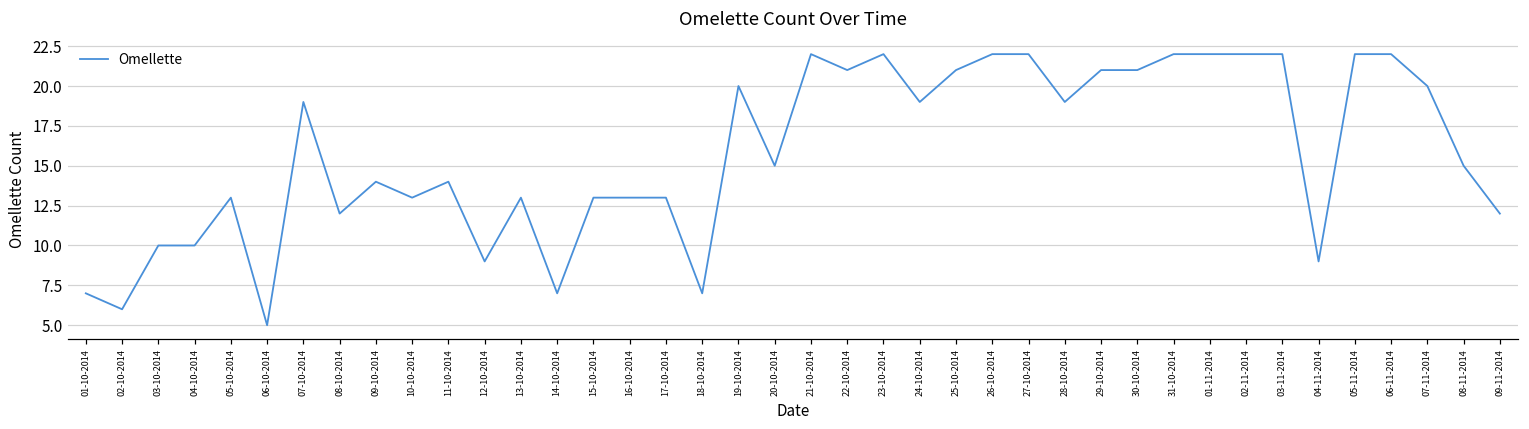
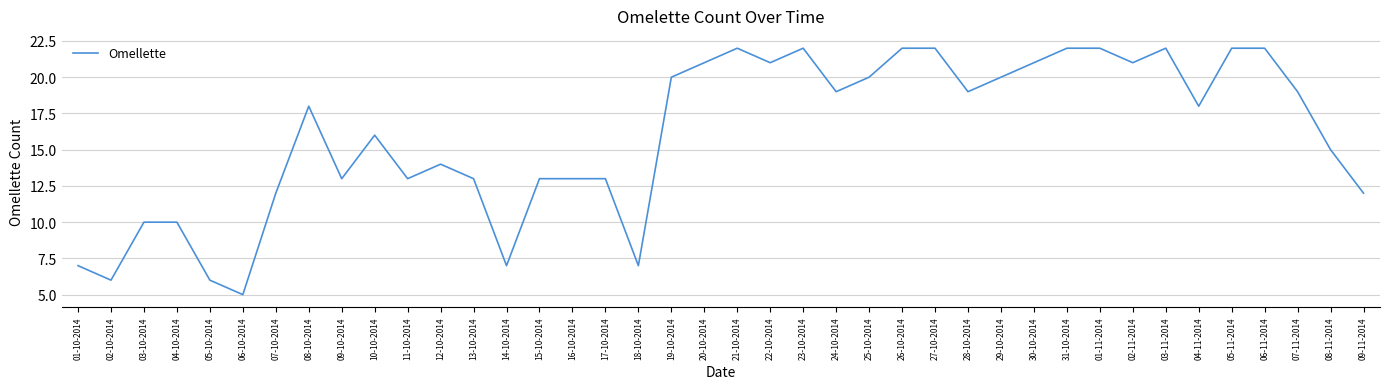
  {
    "01-10-2014": 7,
    "02-10-2014": 6,
    "03-10-2014": 10,
    "04-10-2014": 10,
-   "05-10-2014": 13,
+   "05-10-2014": 6,
    "06-10-2014": 5,
-   "07-10-2014": 19,
-   "08-10-2014": 12,
-   "09-10-2014": 14,
-   "10-10-2014": 13,
-   "11-10-2014": 14,
-   "12-10-2014": 9,
+   "07-10-2014": 12,
+   "08-10-2014": 18,
+   "09-10-2014": 13,
+   "10-10-2014": 16,
+   "11-10-2014": 13,
+   "12-10-2014": 14,
    "13-10-2014": 13,
    "14-10-2014": 7,
    "15-10-2014": 13,
    "16-10-2014": 13,
    "17-10-2014": 13,
    "18-10-2014": 7,
    "19-10-2014": 20,
-   "20-10-2014": 15,
+   "20-10-2014": 21,
    "21-10-2014": 22,
    "22-10-2014": 21,
    "23-10-2014": 22,
    "24-10-2014": 19,
-   "25-10-2014": 21,
+   "25-10-2014": 20,
    "26-10-2014": 22,
    "27-10-2014": 22,
    "28-10-2014": 19,
-   "29-10-2014": 21,
+   "29-10-2014": 20,
    "30-10-2014": 21,
    "31-10-2014": 22,
    "01-11-2014": 22,
-   "02-11-2014": 22,
+   "02-11-2014": 21,
    "03-11-2014": 22,
-   "04-11-2014": 9,
+   "04-11-2014": 18,
    "05-11-2014": 22,
    "06-11-2014": 22,
-   "07-11-2014": 20,
+   "07-11-2014": 19,
    "08-11-2014": 15,
    "09-11-2014": 12
  }
